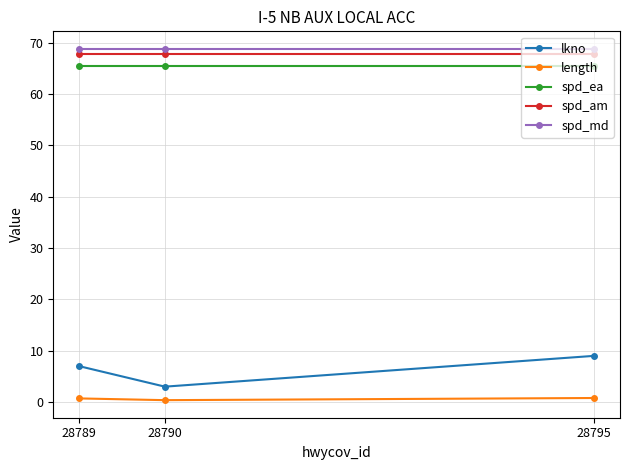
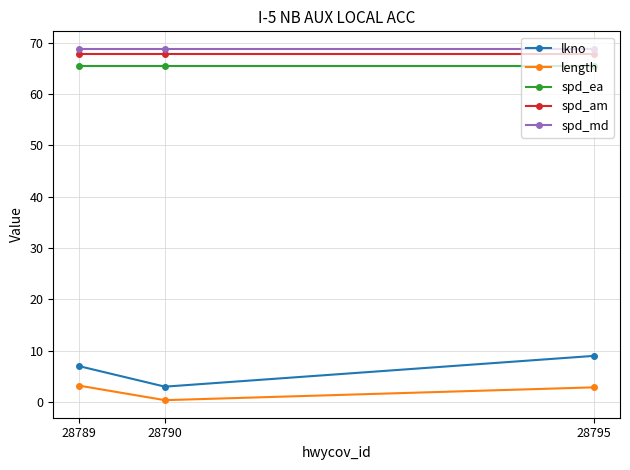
  {
    "lkno": {
      "28789": 7,
      "28790": 3,
      "28795": 9
    },
    "length": {
-     "28789": 1,
+     "28789": 3,
      "28790": 0,
-     "28795": 1
+     "28795": 3
    },
    "spd_ea": {
      "28789": 66,
      "28790": 66
    },
    "spd_am": {
      "28789": 68,
      "28790": 68
    },
    "spd_md": {
      "28789": 69,
      "28790": 69
    }
  }
